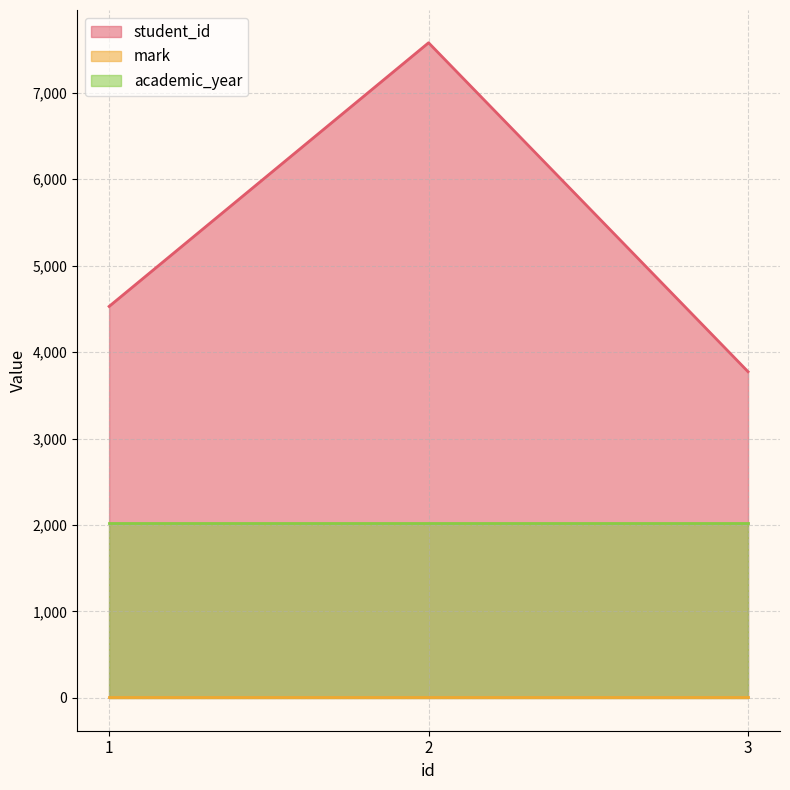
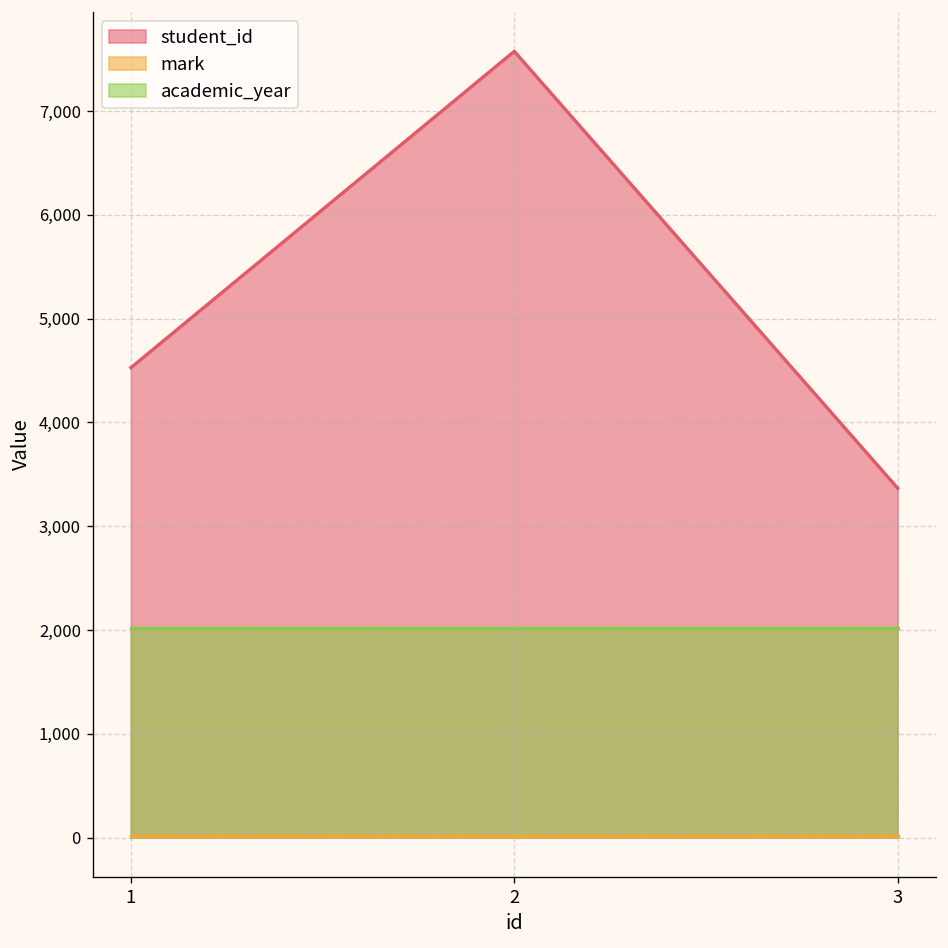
  {
    "student_id": {
      "1": "4,500",
      "2": "7,600",
-     "3": "3,800"
+     "3": "3,400"
    },
    "mark": {
      "1": "0",
      "2": "0",
      "3": "0"
    },
    "academic_year": {
      "1": "2,000",
      "2": "2,000",
      "3": "2,000"
    }
  }
